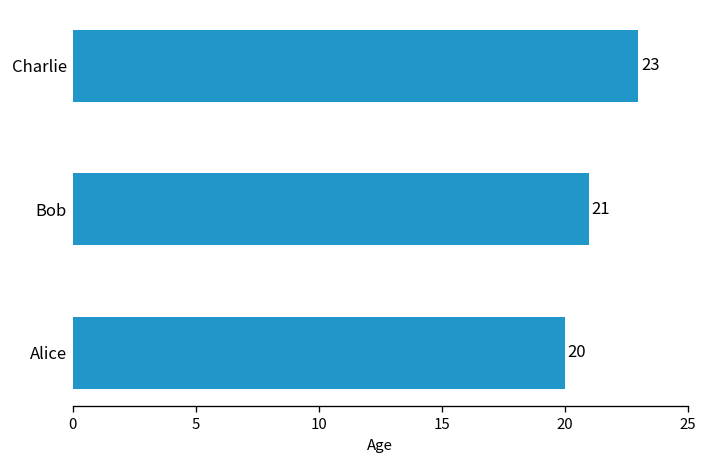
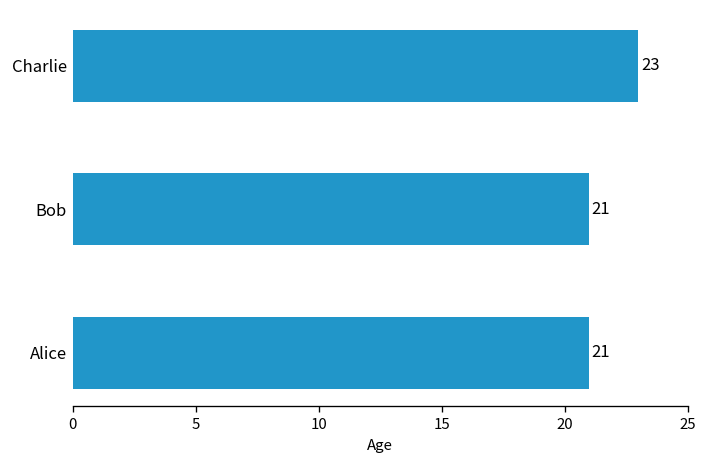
  {
    "Charlie": 23,
    "Bob": 21,
-   "Alice": 20
+   "Alice": 21
  }
